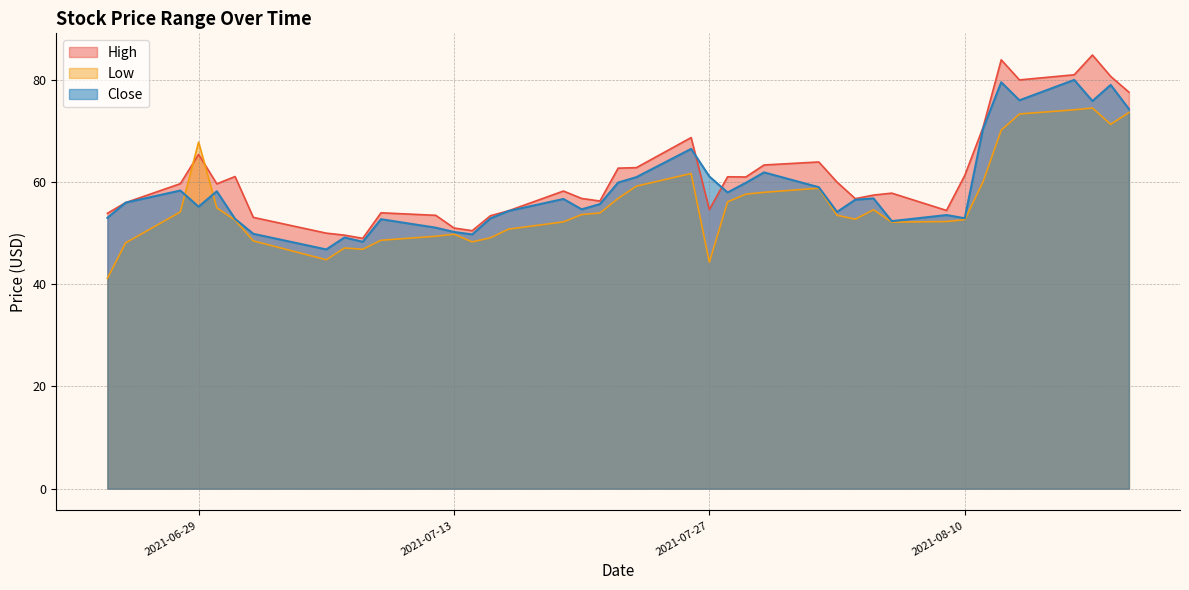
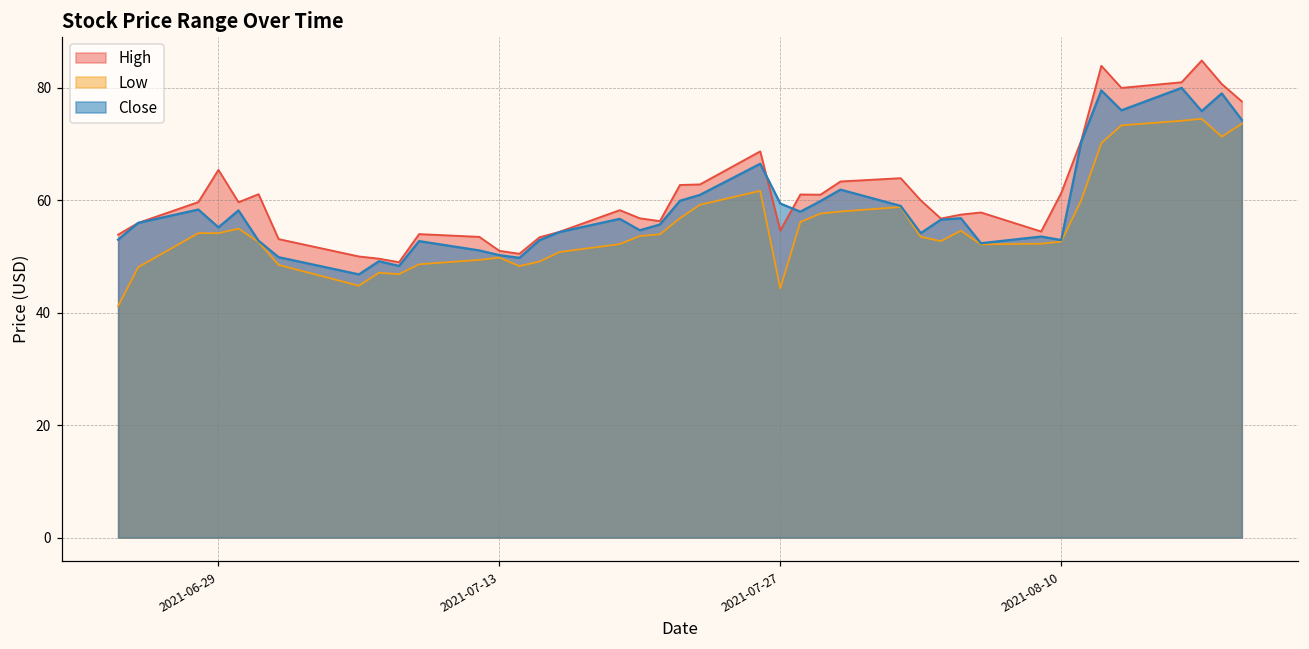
  {
    "High": {
      "2021-06-29": 65,
      "2021-07-13": 51,
      "2021-07-27": 55,
      "2021-08-10": 61
    },
    "Low": {
-     "2021-06-29": 68,
+     "2021-06-29": 54,
      "2021-07-27": 44
    },
    "Close": {
      "2021-06-29": 55,
-     "2021-07-27": 61
+     "2021-07-27": 59
    }
  }
